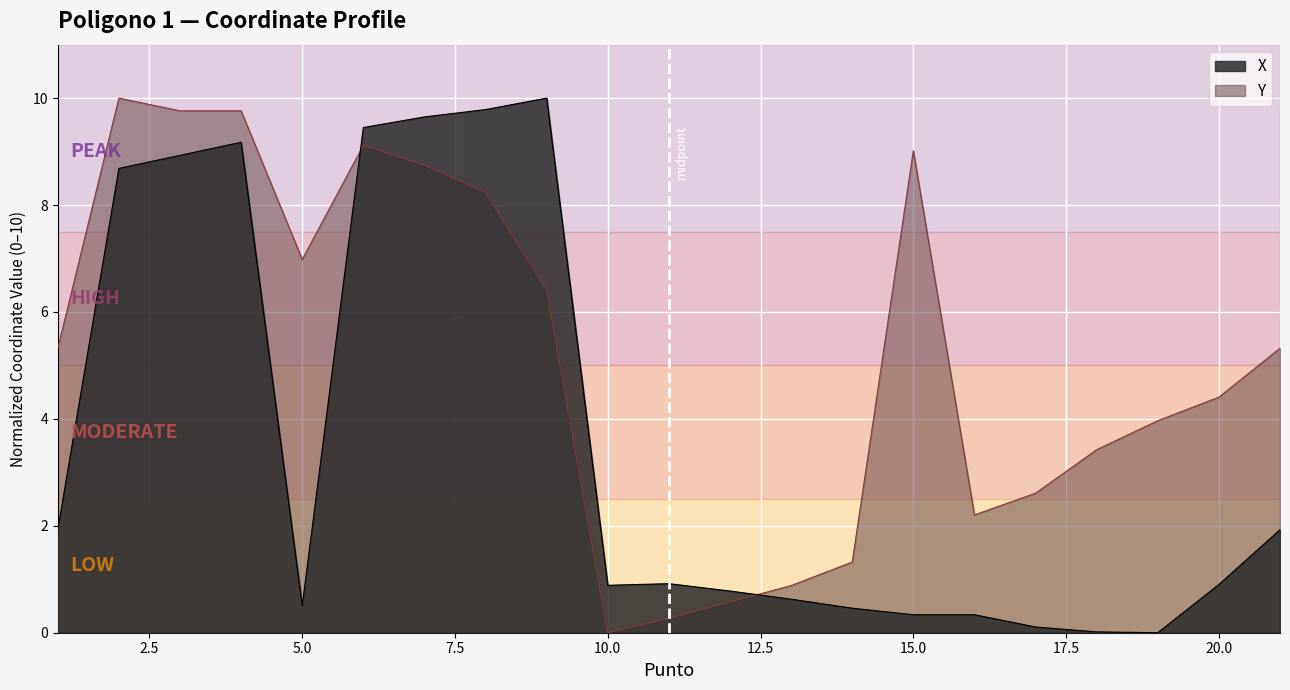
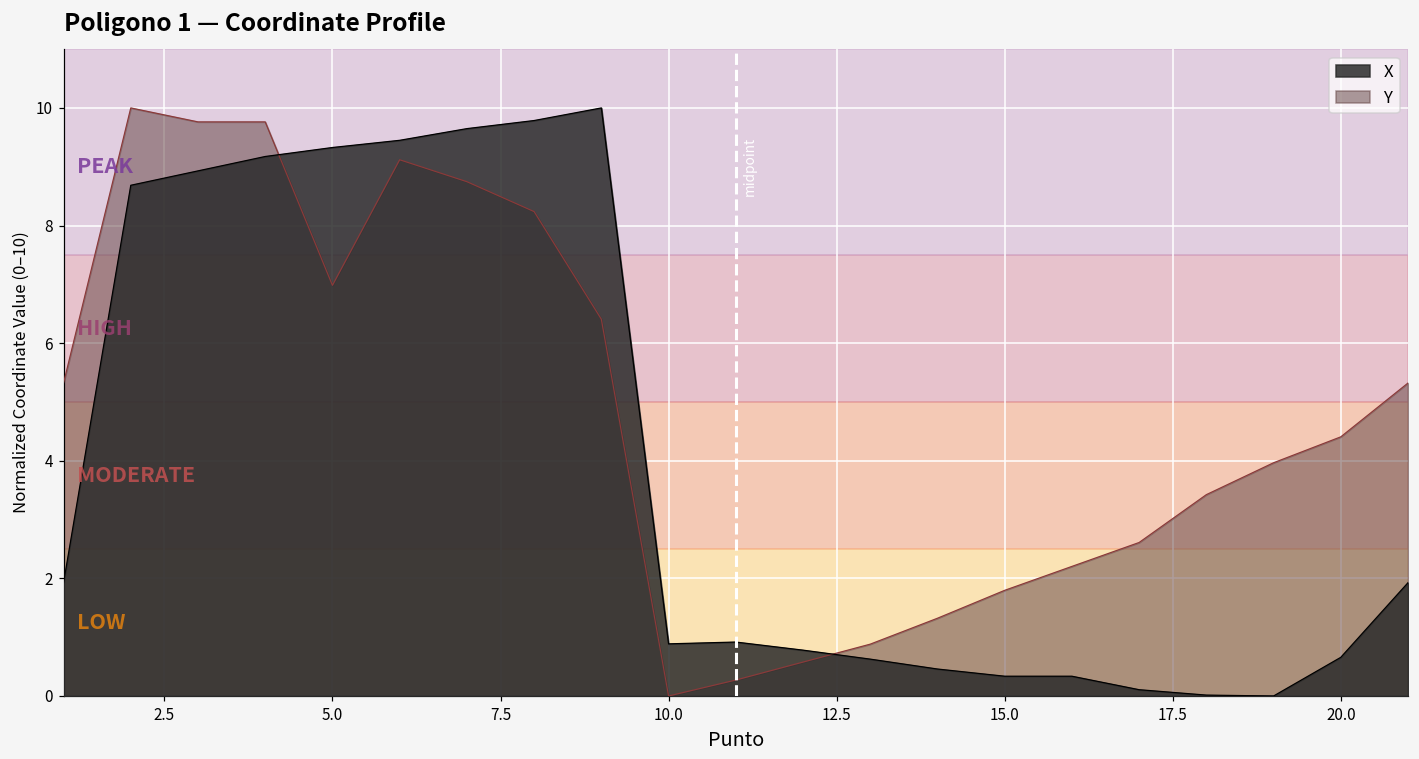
  {
    "X": {
-     "5.0": 0.5,
+     "5.0": 9.3,
      "10.0": 0.9,
      "15.0": 0.3,
-     "20.0": 0.9
+     "20.0": 0.7
    },
    "Y": {
      "5.0": 7.0,
      "10.0": 0.0,
-     "15.0": 9.0,
+     "15.0": 1.8,
      "20.0": 4.4
    }
  }
